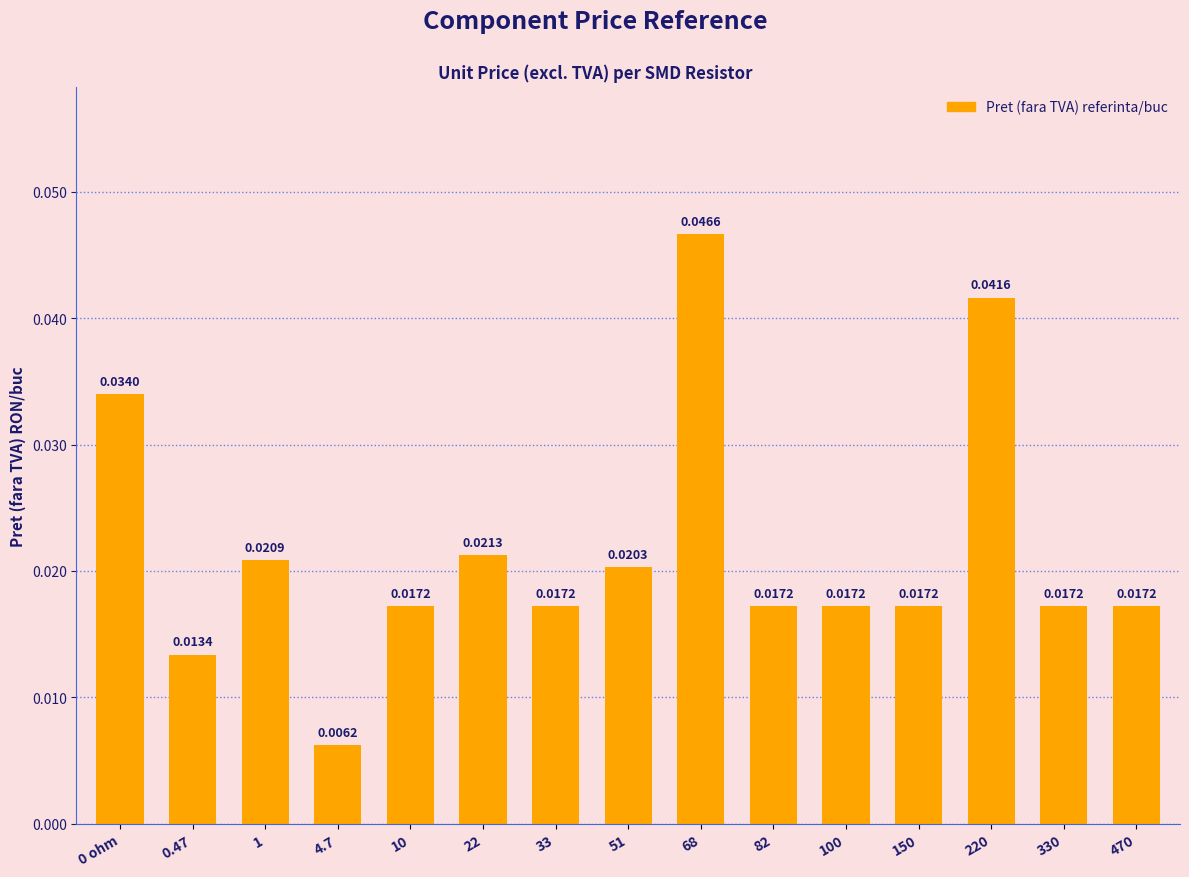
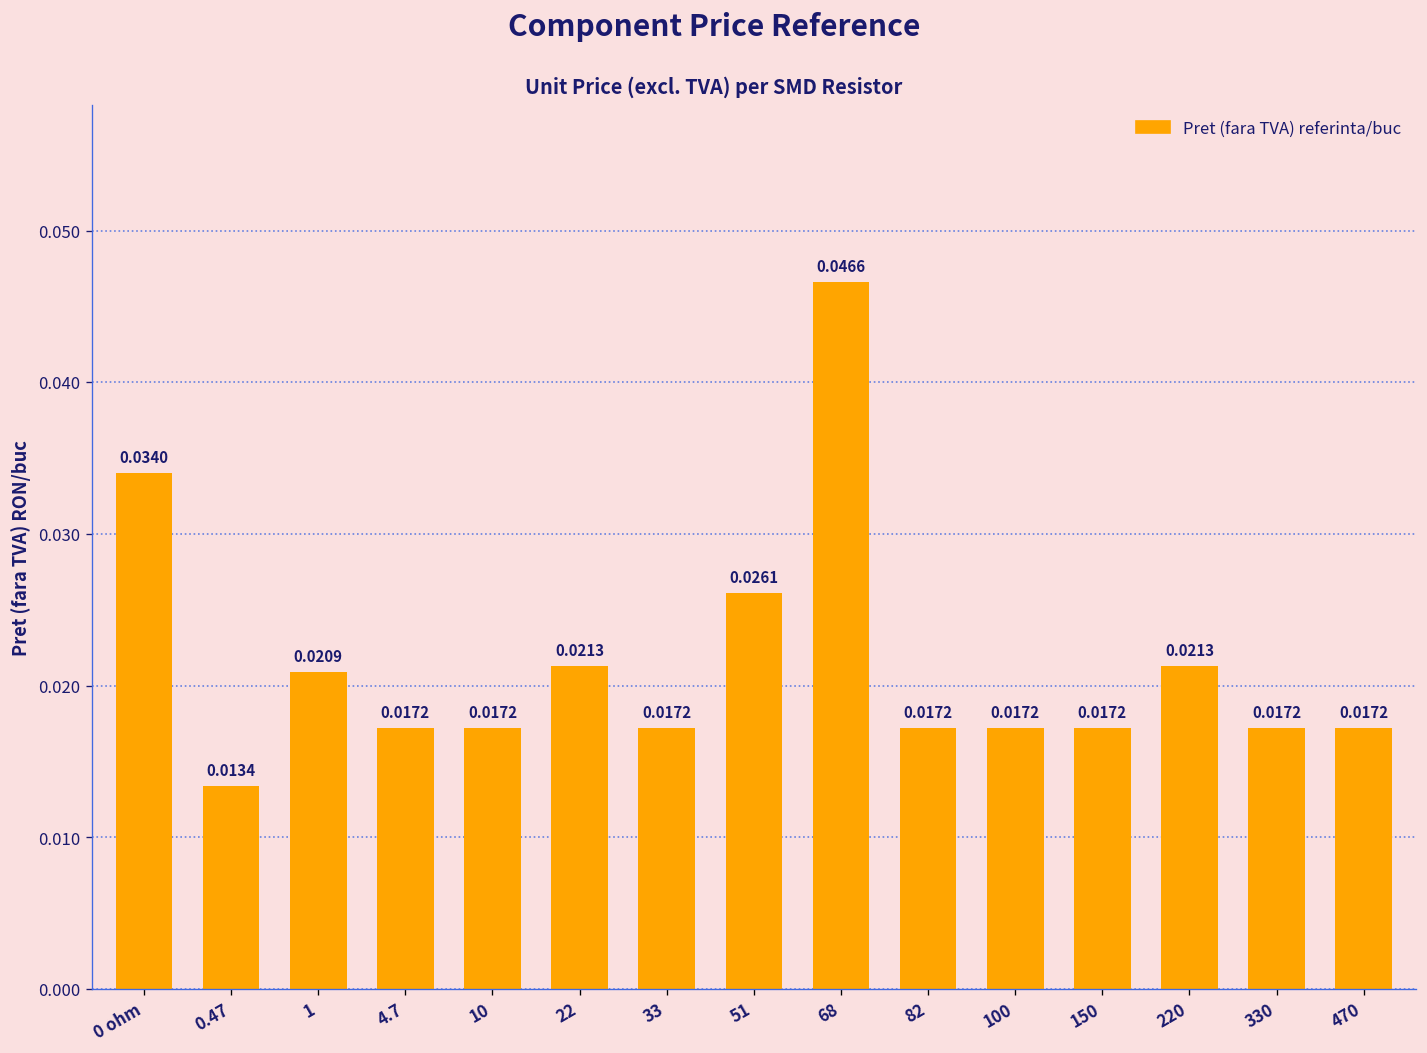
  {
    "0 ohm": 0.0340,
    "0.47": 0.0134,
    "1": 0.0209,
-   "4.7": 0.0062,
+   "4.7": 0.0172,
    "10": 0.0172,
    "22": 0.0213,
    "33": 0.0172,
-   "51": 0.0203,
+   "51": 0.0261,
    "68": 0.0466,
    "82": 0.0172,
    "100": 0.0172,
    "150": 0.0172,
-   "220": 0.0416,
+   "220": 0.0213,
    "330": 0.0172,
    "470": 0.0172
  }
